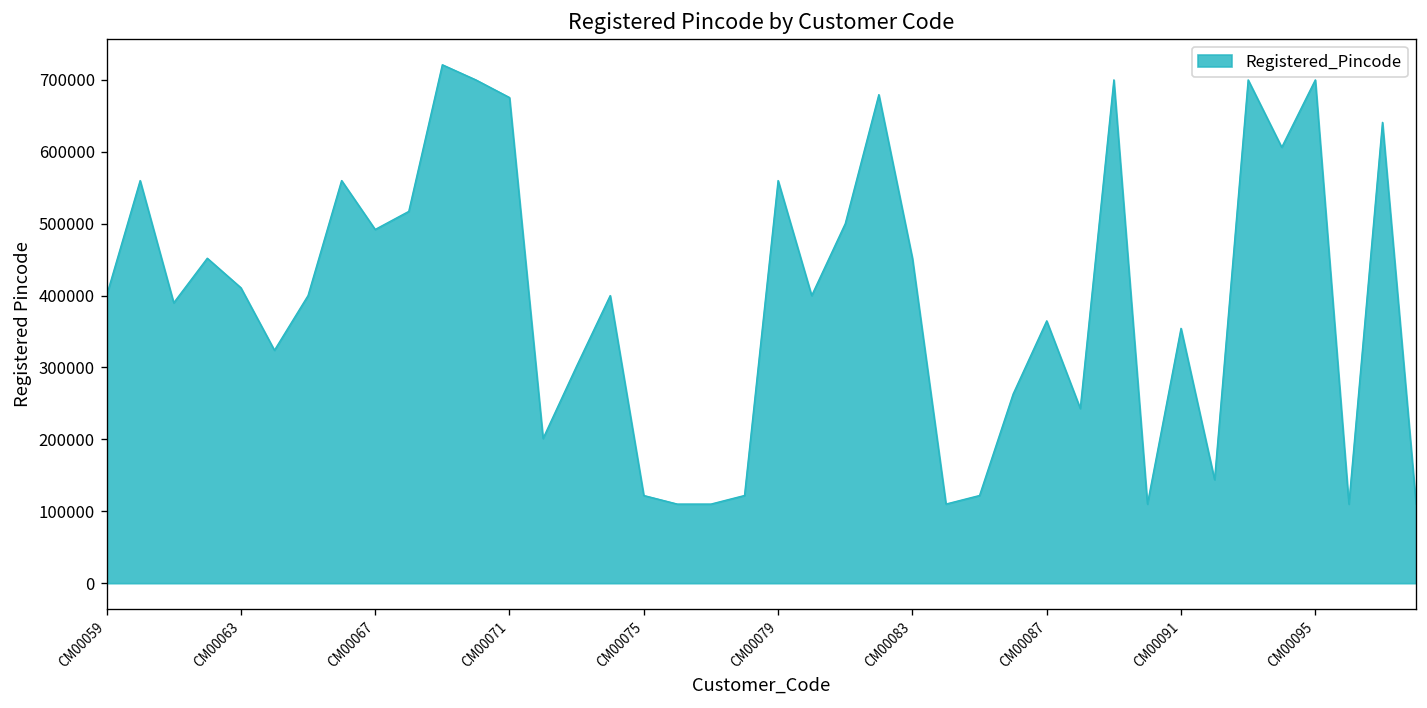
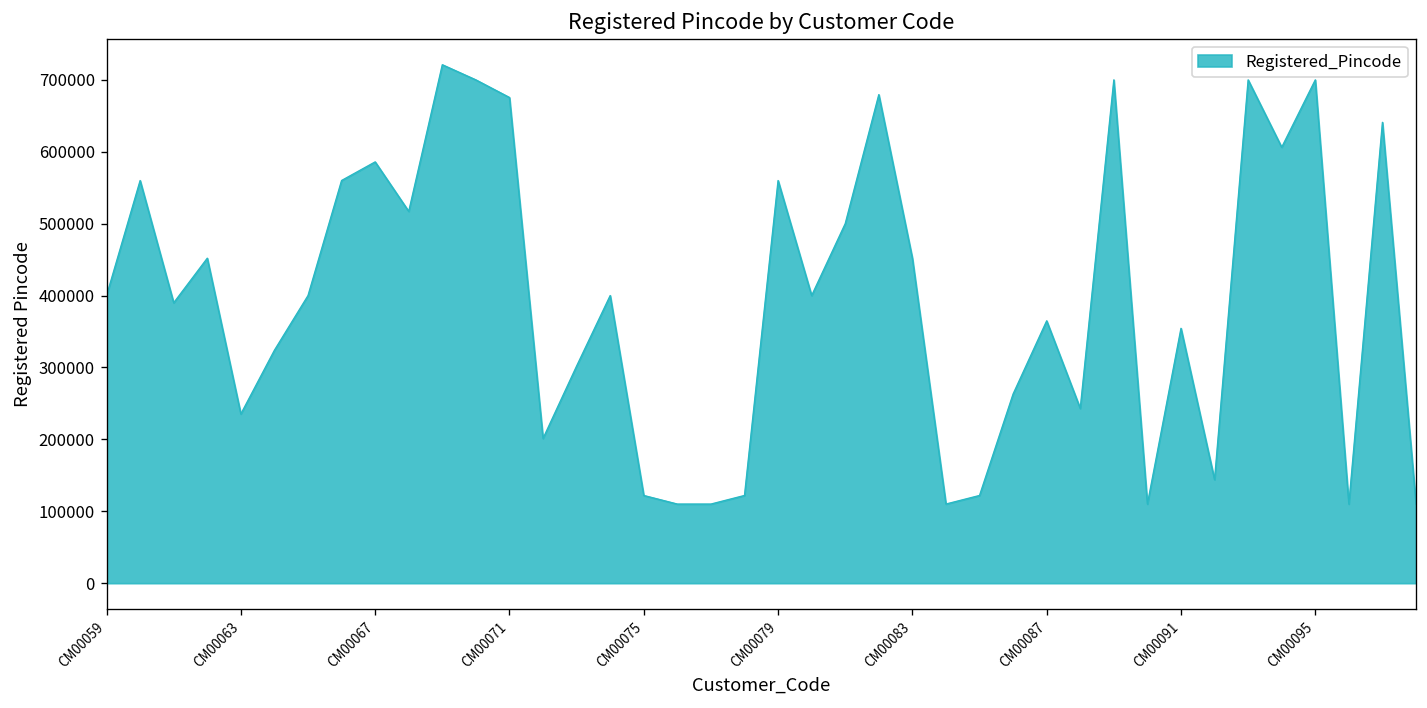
  {
    "CM00059": 400000,
-   "CM00063": 410000,
-   "CM00067": 490000,
+   "CM00063": 240000,
+   "CM00067": 590000,
    "CM00071": 680000,
    "CM00075": 120000,
    "CM00079": 560000,
    "CM00083": 450000,
    "CM00087": 360000,
    "CM00091": 350000,
    "CM00095": 700000
  }
